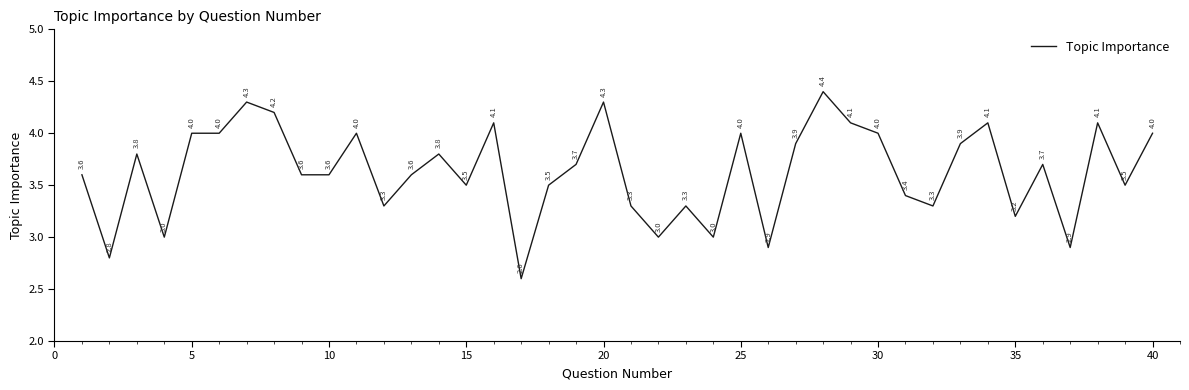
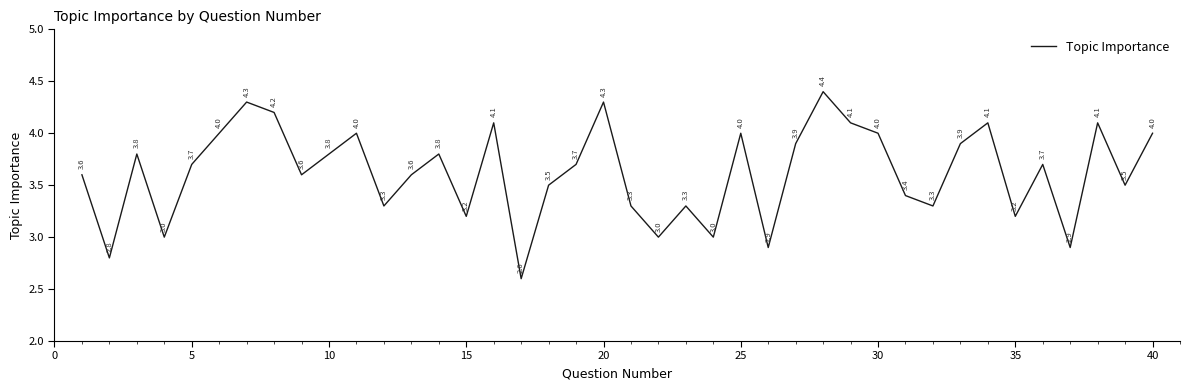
  {
-   "5": 4.0,
-   "10": 3.6,
-   "15": 3.5,
+   "5": 3.7,
+   "10": 3.8,
+   "15": 3.2,
    "20": 4.3,
    "25": 4.0,
    "30": 4.0,
    "35": 3.2,
    "40": 4.0
  }
